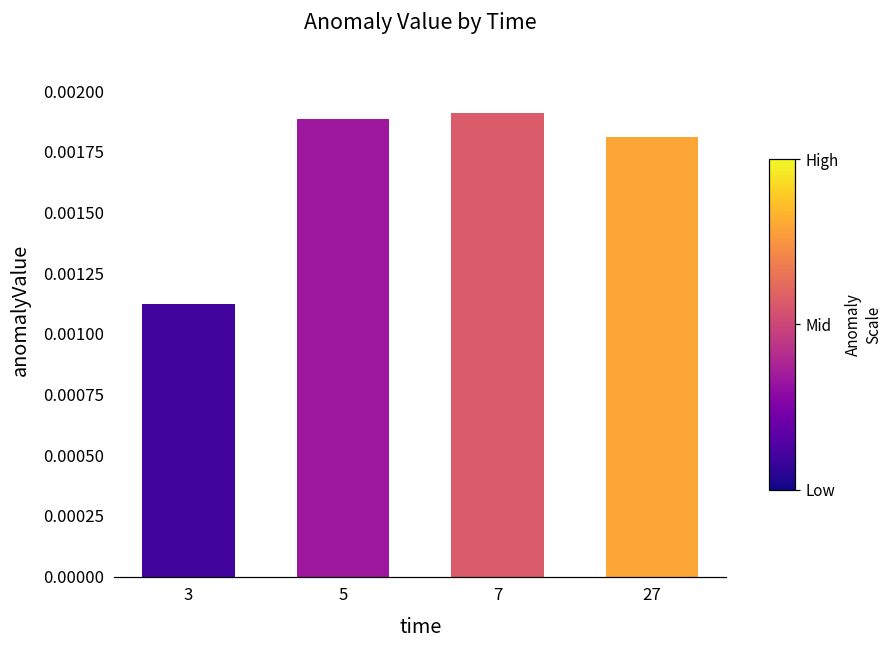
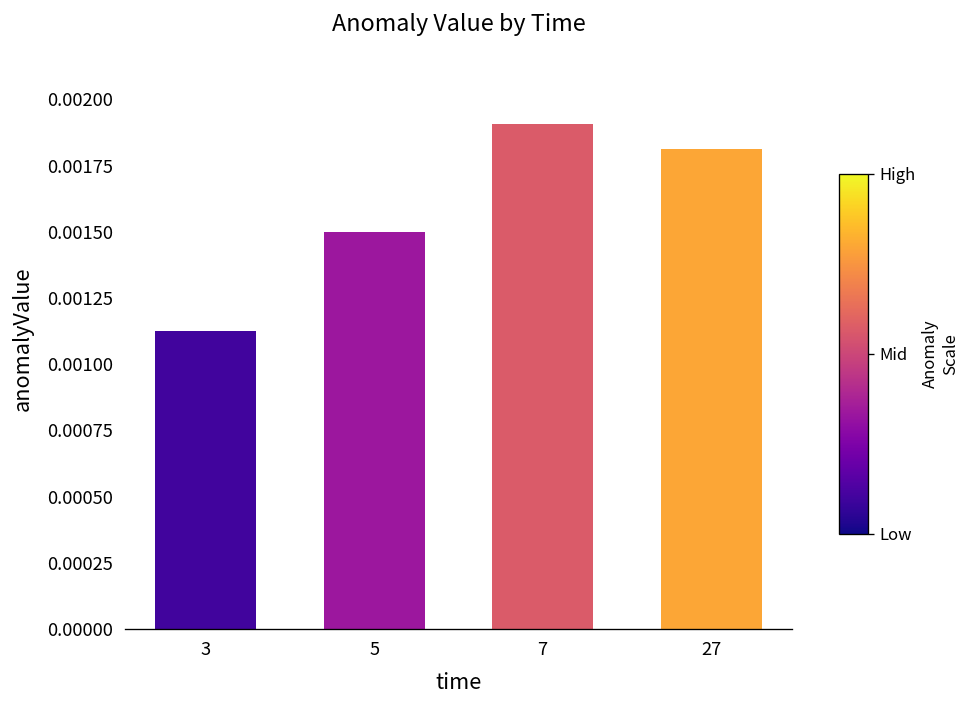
  {
    "3": 0.00112,
-   "5": 0.00189,
+   "5": 0.00150,
    "7": 0.00191,
    "27": 0.00181
  }
